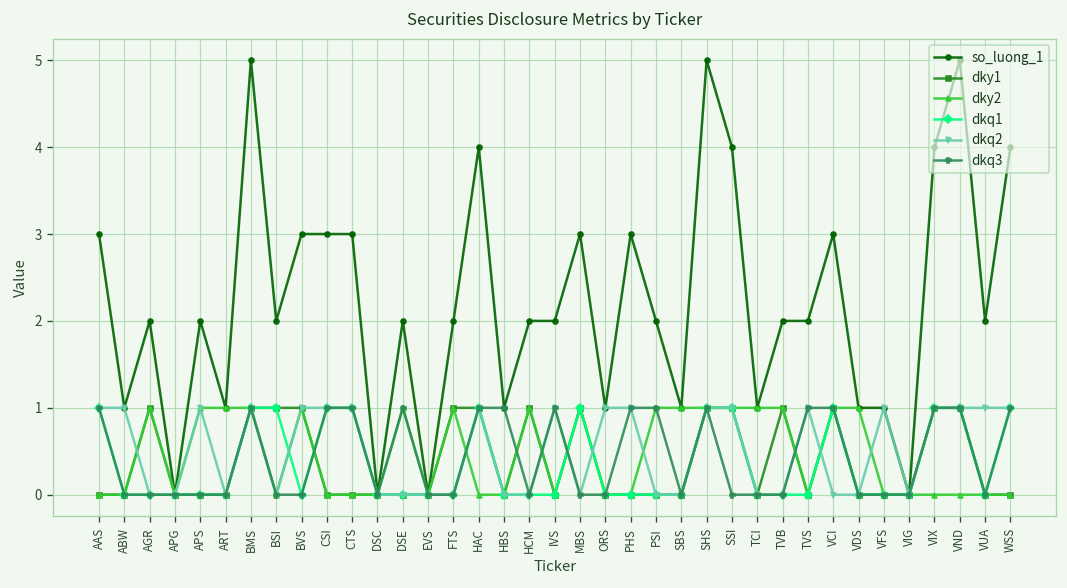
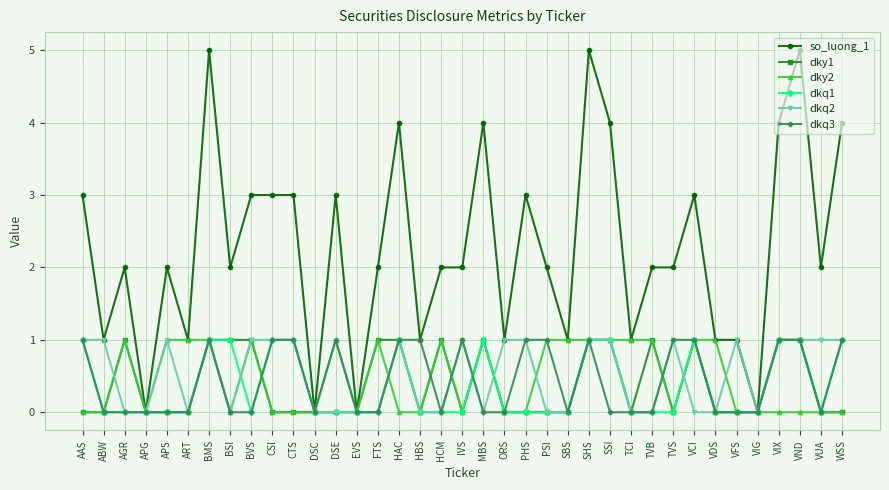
  {
    "so_luong_1": {
      "AAS": 3,
      "AGR": 2,
      "APS": 2,
      "BMS": 5,
      "BSI": 2,
      "BVS": 3,
      "CSI": 3,
      "CTS": 3,
-     "DSE": 2,
+     "DSE": 3,
      "FTS": 2,
      "HAC": 4,
      "HCM": 2,
      "IVS": 2,
-     "MBS": 3,
+     "MBS": 4,
      "PHS": 3,
      "PSI": 2,
      "SHS": 5,
      "SSI": 4,
      "TVB": 2,
      "TVS": 2,
      "VCI": 3,
      "VUA": 2
    },
    "dky2": {
      "HAC": 0,
      "VIX": 0,
      "VND": 0
    },
    "dkq2": {
      "VCI": 0,
      "VUA": 1
    }
  }
